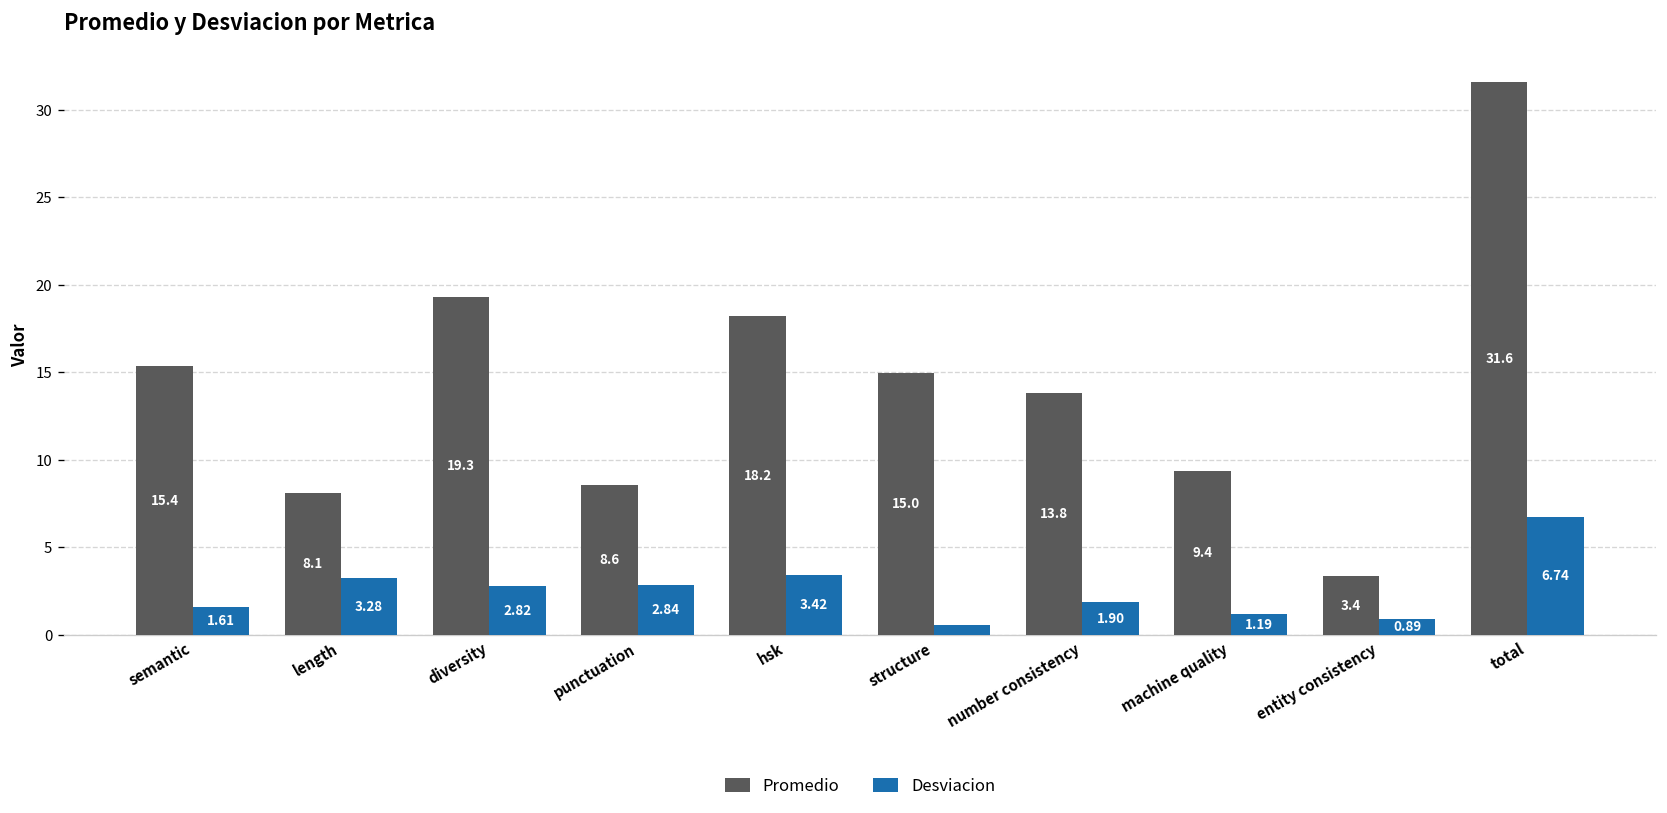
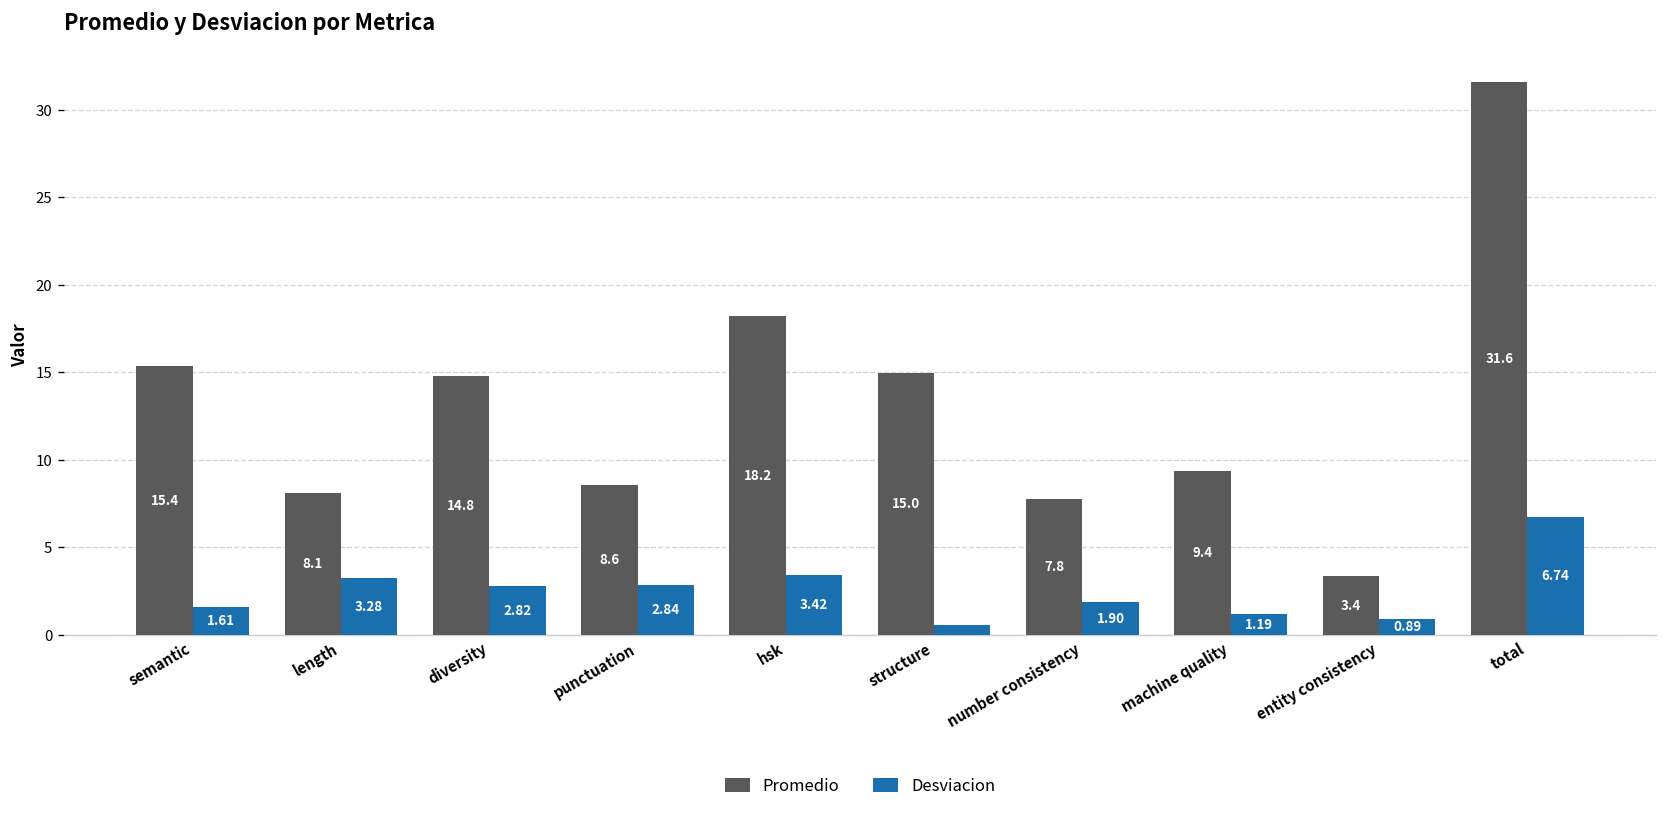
  {
    "Promedio": {
      "semantic": 15.4,
      "length": 8.1,
-     "diversity": 19.3,
+     "diversity": 14.8,
      "punctuation": 8.6,
      "hsk": 18.2,
      "structure": 15.0,
-     "number consistency": 13.8,
+     "number consistency": 7.8,
      "machine quality": 9.4,
      "entity consistency": 3.4,
      "total": 31.6
    },
    "Desviacion": {
      "semantic": 1.61,
      "length": 3.28,
      "diversity": 2.82,
      "punctuation": 2.84,
      "hsk": 3.42,
      "number consistency": 1.90,
      "machine quality": 1.19,
      "entity consistency": 0.89,
      "total": 6.74
    }
  }
